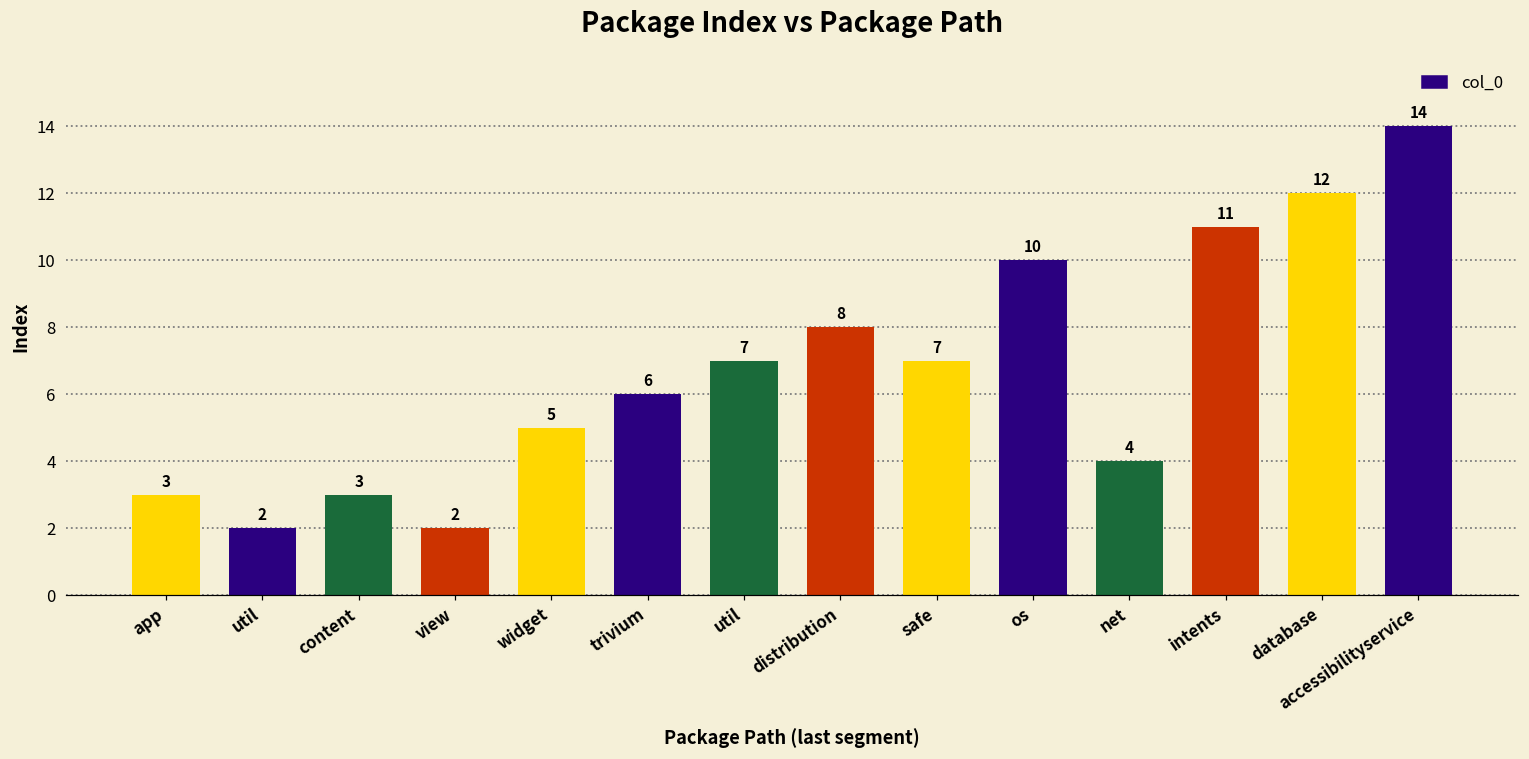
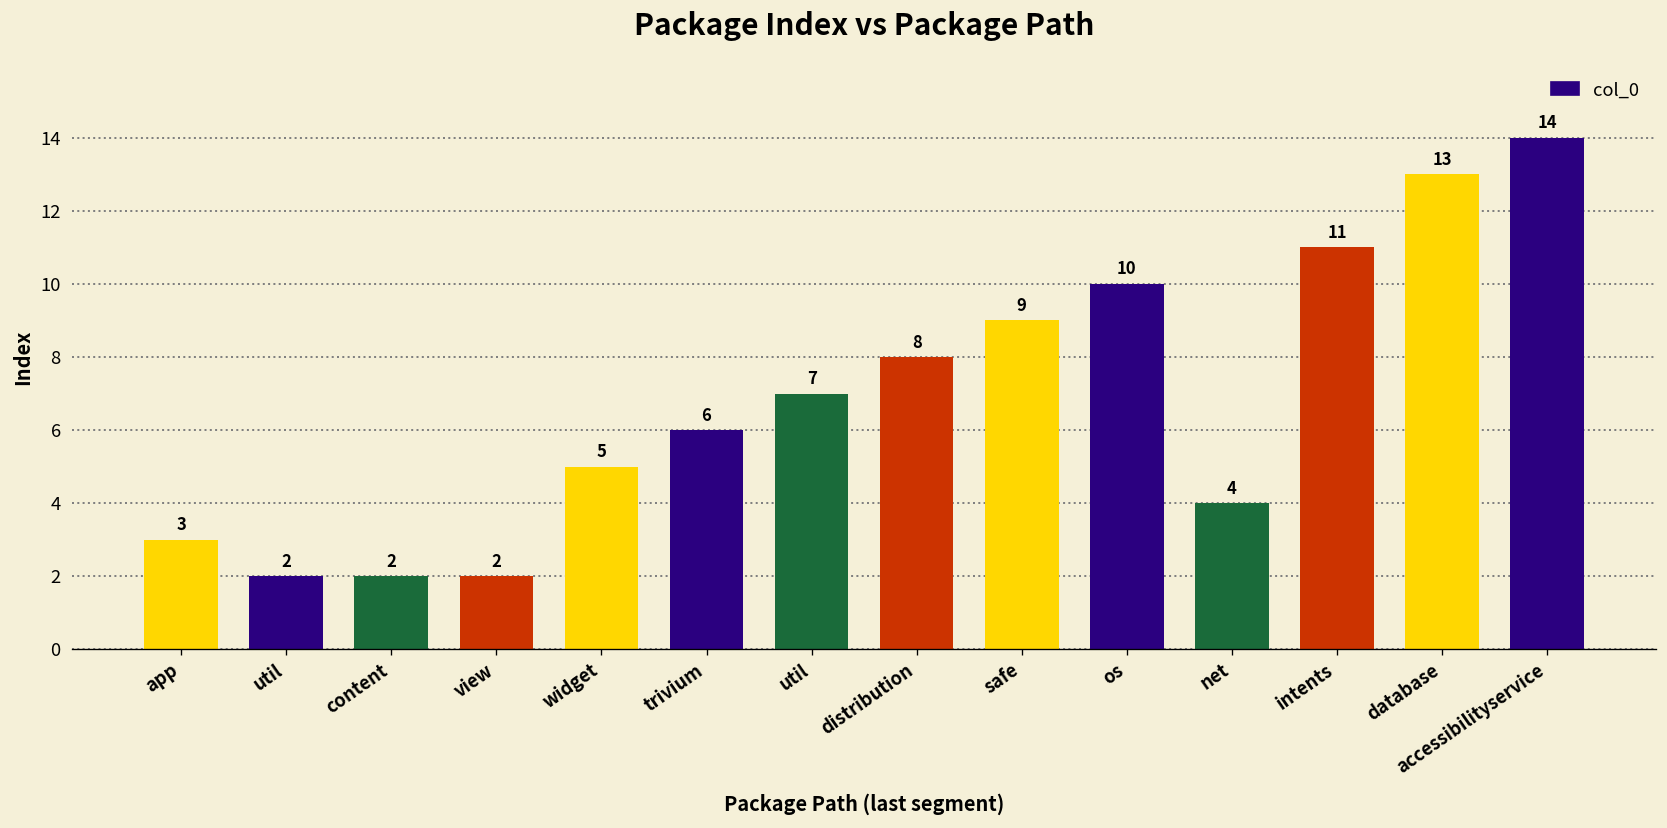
  {
    "app": 3,
-   "content": 3,
+   "content": 2,
    "view": 2,
    "widget": 5,
    "trivium": 6,
    "distribution": 8,
-   "safe": 7,
+   "safe": 9,
    "os": 10,
    "net": 4,
    "intents": 11,
-   "database": 12,
+   "database": 13,
    "accessibilityservice": 14
  }
